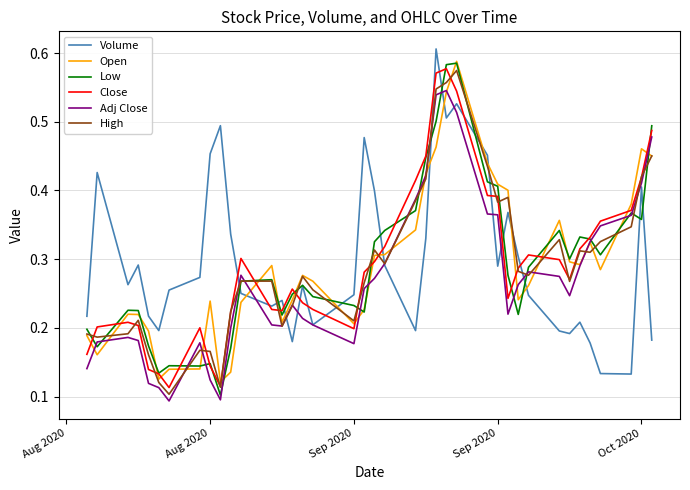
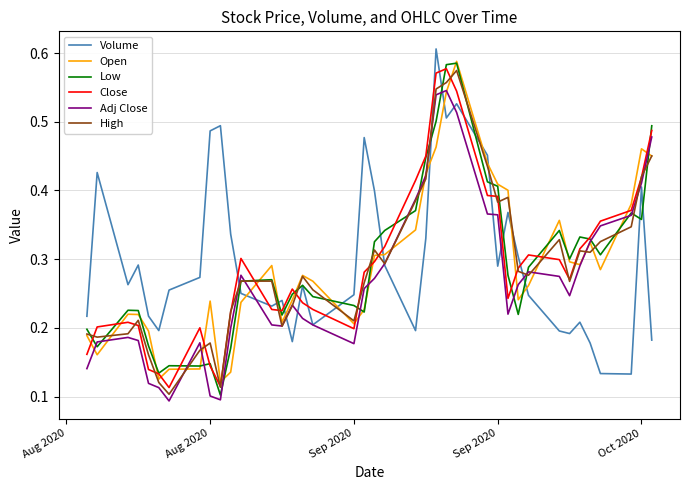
  {
    "Volume": {
-     "Aug 2020": 0.45,
+     "Aug 2020": 0.49,
      "Oct 2020": 0.41
    },
    "Open": {
      "Aug 2020": 0.24,
      "Oct 2020": 0.46
    },
    "Low": {
      "Oct 2020": 0.36
    },
    "Adj Close": {
-     "Aug 2020": 0.12,
+     "Aug 2020": 0.10,
      "Oct 2020": 0.41
    },
    "High": {
-     "Aug 2020": 0.17
+     "Aug 2020": 0.18
    }
  }
